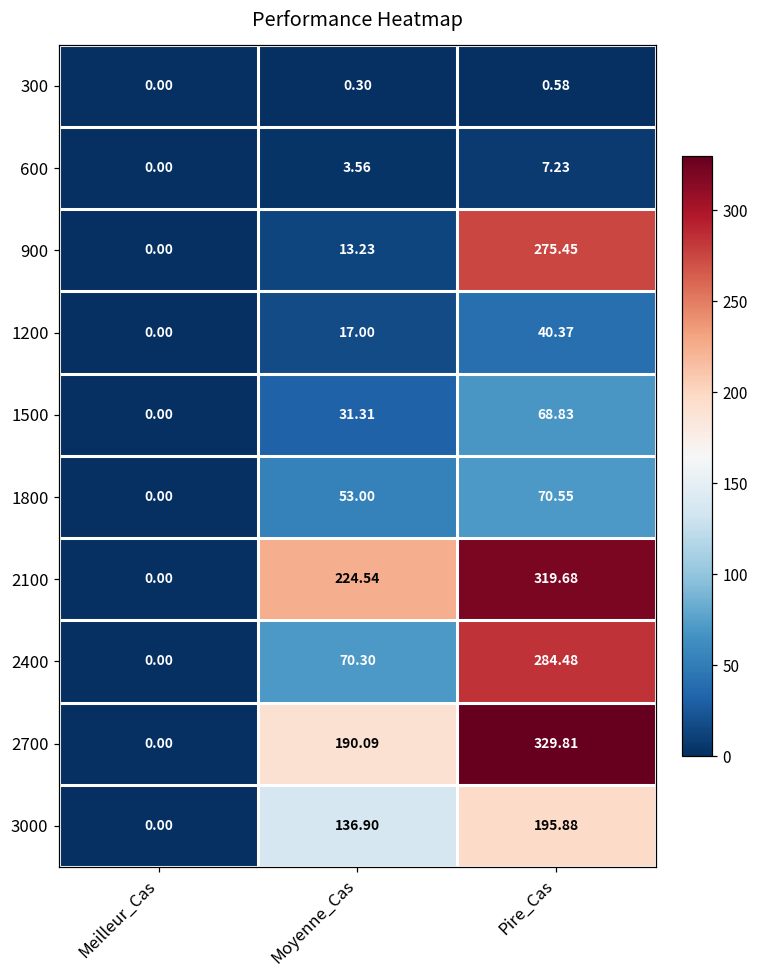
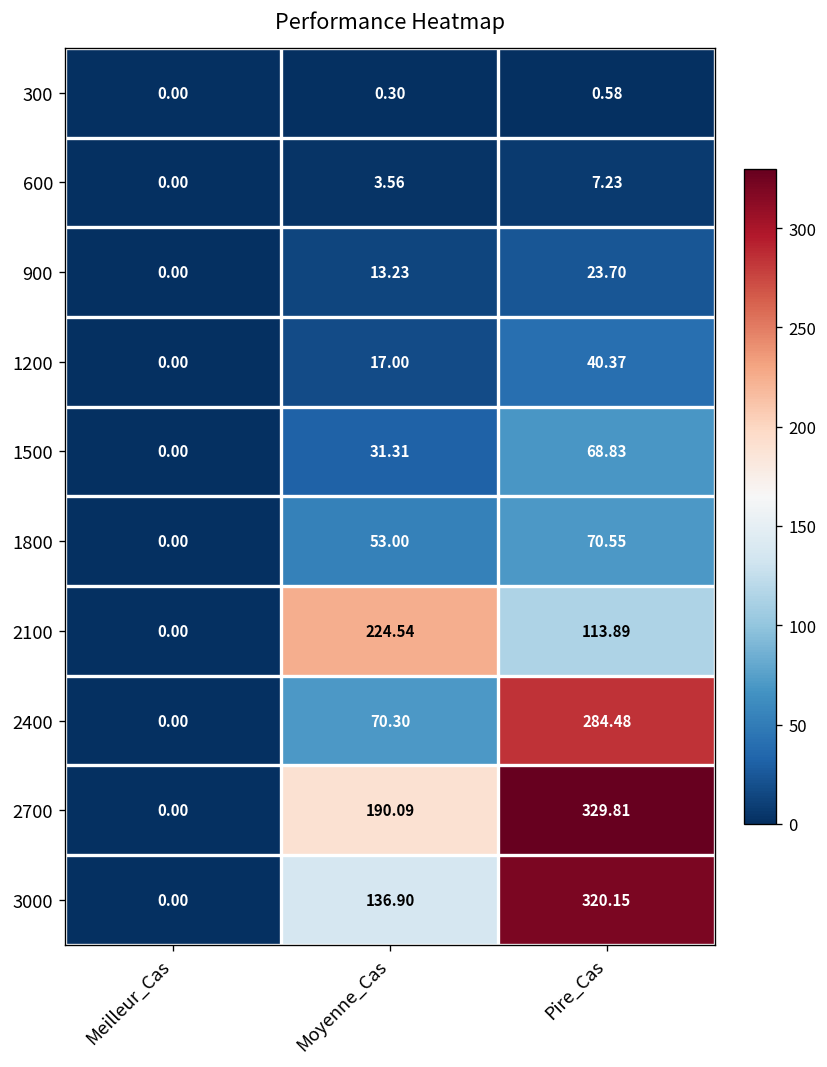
  {
    "300": {
      "Meilleur_Cas": 0.00,
      "Moyenne_Cas": 0.30,
      "Pire_Cas": 0.58
    },
    "600": {
      "Meilleur_Cas": 0.00,
      "Moyenne_Cas": 3.56,
      "Pire_Cas": 7.23
    },
    "900": {
      "Meilleur_Cas": 0.00,
      "Moyenne_Cas": 13.23,
-     "Pire_Cas": 275.45
+     "Pire_Cas": 23.70
    },
    "1200": {
      "Meilleur_Cas": 0.00,
      "Moyenne_Cas": 17.00,
      "Pire_Cas": 40.37
    },
    "1500": {
      "Meilleur_Cas": 0.00,
      "Moyenne_Cas": 31.31,
      "Pire_Cas": 68.83
    },
    "1800": {
      "Meilleur_Cas": 0.00,
      "Moyenne_Cas": 53.00,
      "Pire_Cas": 70.55
    },
    "2100": {
      "Meilleur_Cas": 0.00,
      "Moyenne_Cas": 224.54,
-     "Pire_Cas": 319.68
+     "Pire_Cas": 113.89
    },
    "2400": {
      "Meilleur_Cas": 0.00,
      "Moyenne_Cas": 70.30,
      "Pire_Cas": 284.48
    },
    "2700": {
      "Meilleur_Cas": 0.00,
      "Moyenne_Cas": 190.09,
      "Pire_Cas": 329.81
    },
    "3000": {
      "Meilleur_Cas": 0.00,
      "Moyenne_Cas": 136.90,
-     "Pire_Cas": 195.88
+     "Pire_Cas": 320.15
    }
  }
